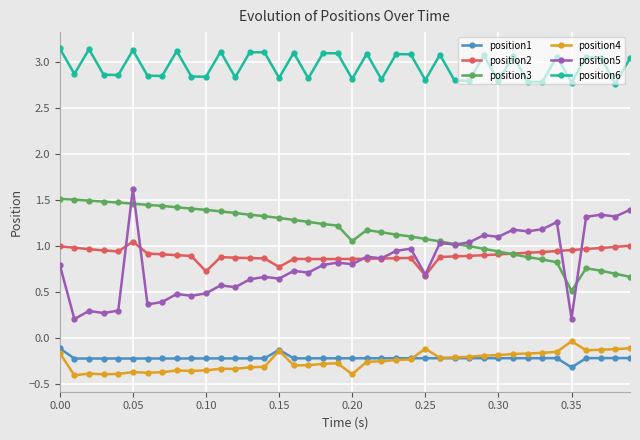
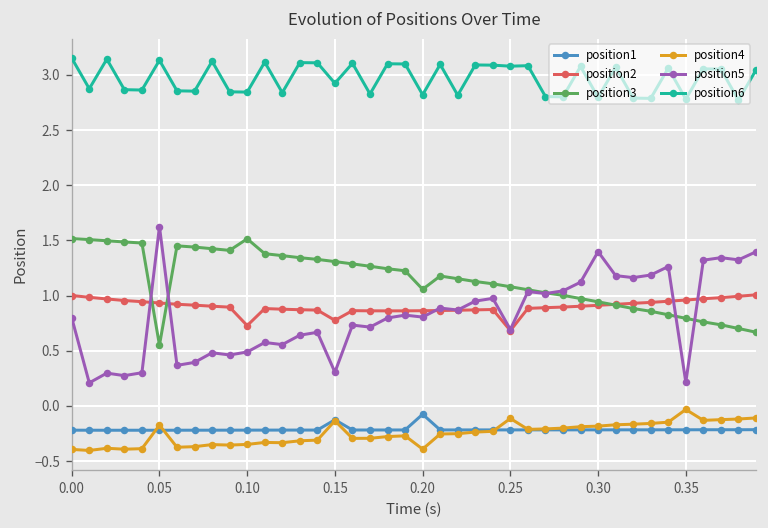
  {
    "position1": {
-     "0.00": -0.1,
+     "0.00": -0.2,
      "0.05": -0.2,
      "0.10": -0.2,
-     "0.20": -0.2,
+     "0.20": -0.1,
      "0.25": -0.2,
      "0.30": -0.2,
-     "0.35": -0.3
+     "0.35": -0.2
    },
    "position2": {
      "0.00": 1.0,
-     "0.05": 1.0,
+     "0.05": 0.9,
      "0.10": 0.7,
      "0.15": 0.8,
      "0.20": 0.9,
      "0.30": 0.9,
      "0.35": 1.0
    },
    "position3": {
      "0.00": 1.5,
-     "0.05": 1.5,
-     "0.10": 1.4,
+     "0.05": 0.6,
+     "0.10": 1.5,
      "0.15": 1.3,
      "0.20": 1.1,
      "0.25": 1.1,
      "0.30": 0.9,
-     "0.35": 0.5
+     "0.35": 0.8
    },
    "position4": {
-     "0.00": -0.2,
-     "0.05": -0.4,
+     "0.00": -0.4,
+     "0.05": -0.2,
      "0.10": -0.3,
      "0.20": -0.4,
      "0.25": -0.1,
      "0.30": -0.2,
      "0.35": 0.0
    },
    "position5": {
      "0.00": 0.8,
      "0.05": 1.6,
      "0.10": 0.5,
-     "0.15": 0.6,
+     "0.15": 0.3,
      "0.20": 0.8,
-     "0.30": 1.1,
+     "0.30": 1.4,
      "0.35": 0.2
    },
    "position6": {
      "0.00": 3.2,
      "0.05": 3.1,
      "0.10": 2.8,
-     "0.15": 2.8,
+     "0.15": 2.9,
      "0.20": 2.8,
-     "0.25": 2.8
+     "0.25": 3.1
    }
  }
